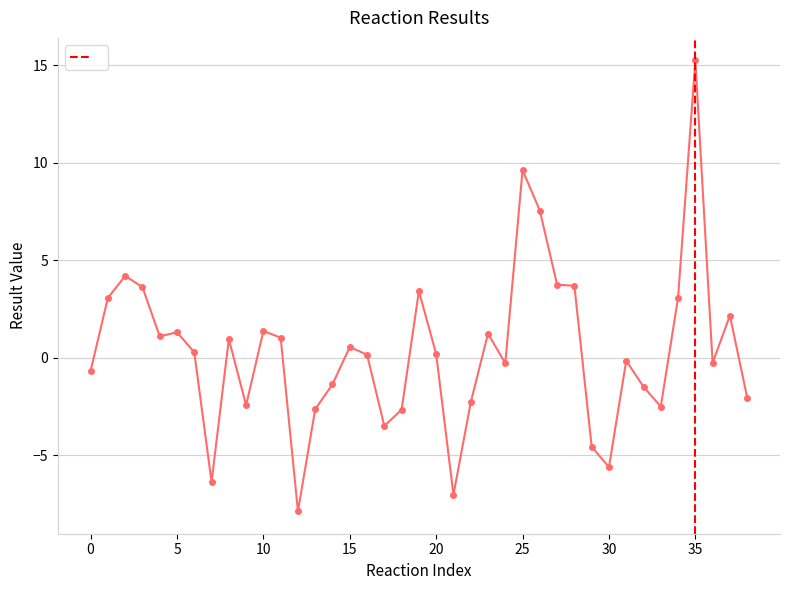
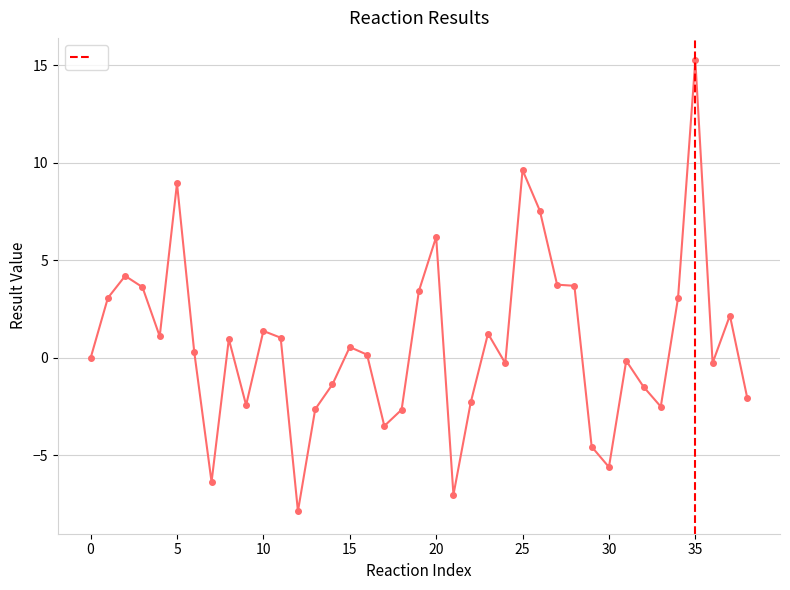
  {
-   "0": -0.7,
-   "5": 1.3,
+   "0": 0.0,
+   "5": 8.9,
    "10": 1.4,
    "15": 0.5,
-   "20": 0.2,
+   "20": 6.2,
    "25": 9.6,
    "30": -5.6,
    "35": 15.2
  }
